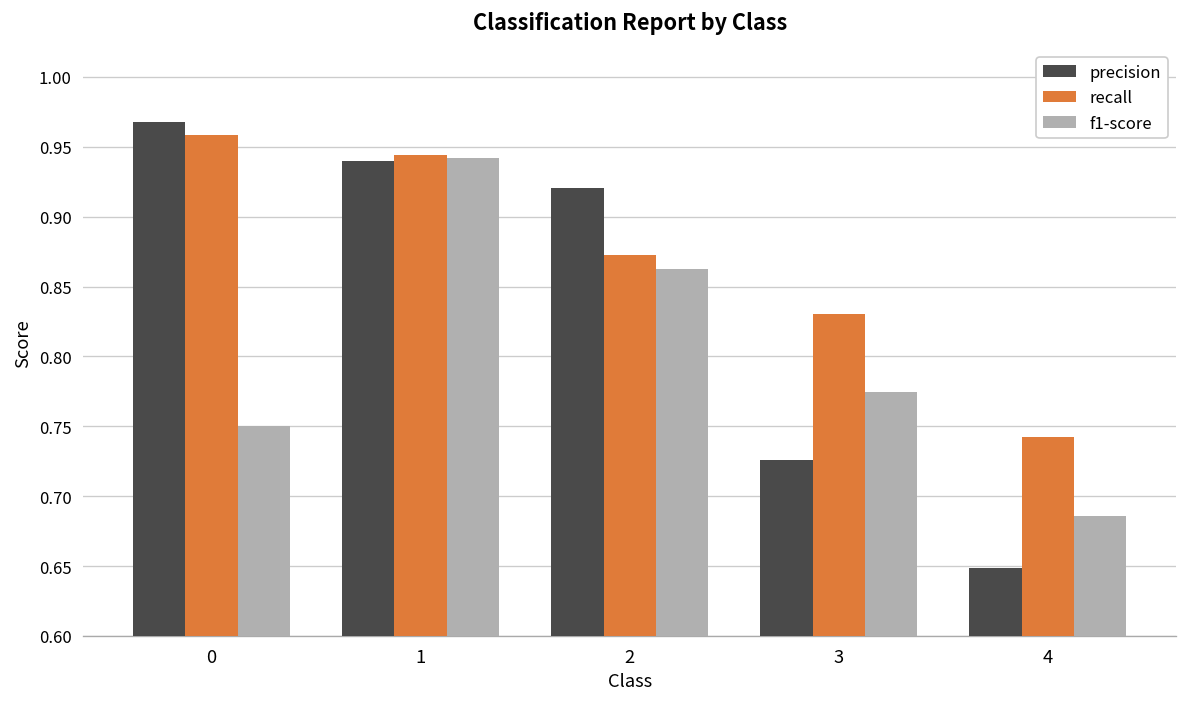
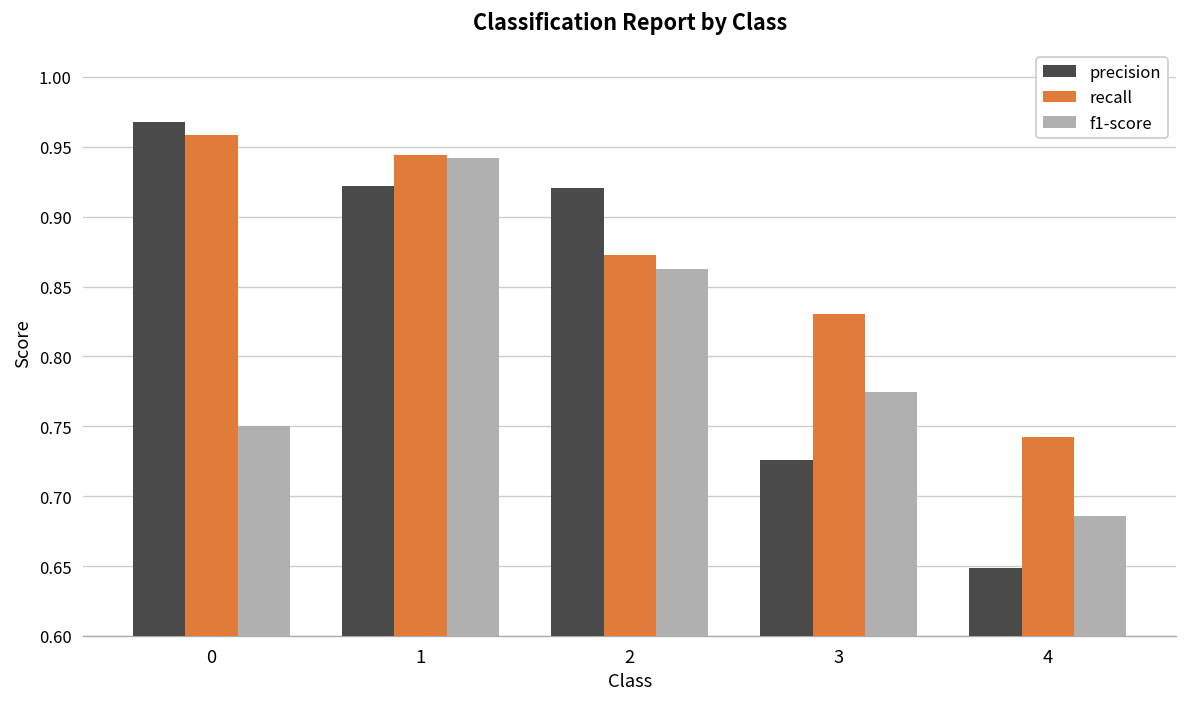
  {
    "precision": {
      "0": 0.968,
-     "1": 0.940,
+     "1": 0.922,
      "2": 0.921,
      "3": 0.726,
      "4": 0.649
    },
    "recall": {
      "0": 0.958,
      "1": 0.944,
      "2": 0.873,
      "3": 0.830,
      "4": 0.742
    },
    "f1-score": {
      "0": 0.750,
      "1": 0.942,
      "2": 0.862,
      "3": 0.774,
      "4": 0.686
    }
  }
